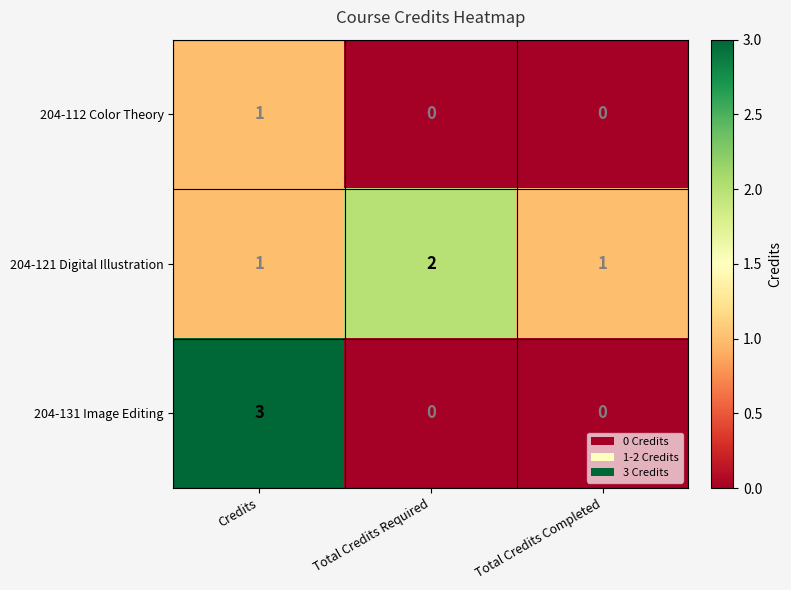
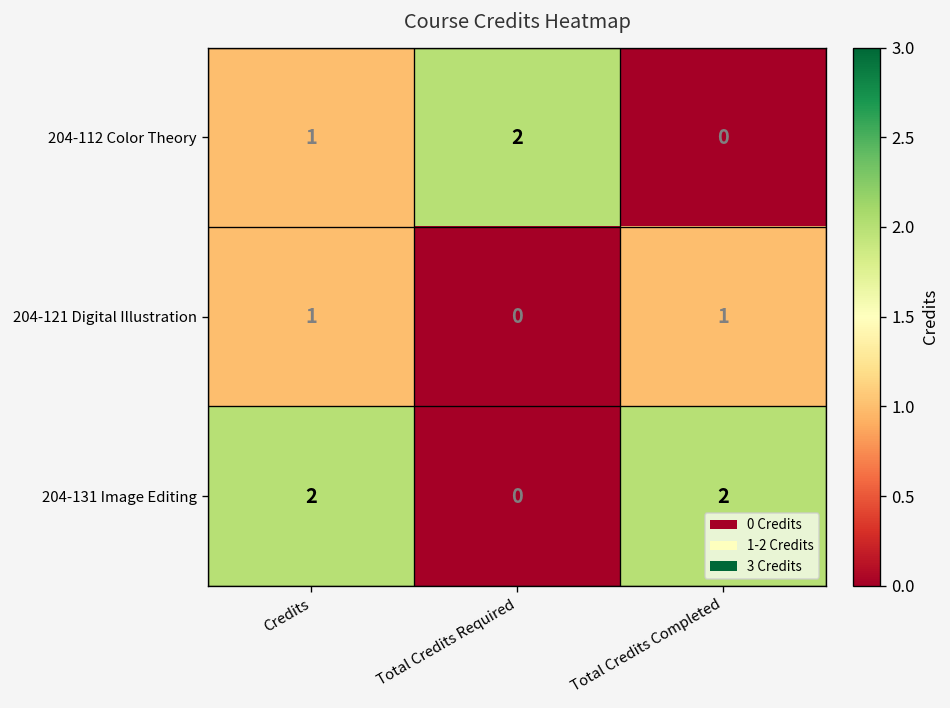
  {
    "204-112 Color Theory": {
      "Credits": 1,
-     "Total Credits Required": 0,
+     "Total Credits Required": 2,
      "Total Credits Completed": 0
    },
    "204-121 Digital Illustration": {
      "Credits": 1,
-     "Total Credits Required": 2,
+     "Total Credits Required": 0,
      "Total Credits Completed": 1
    },
    "204-131 Image Editing": {
-     "Credits": 3,
+     "Credits": 2,
      "Total Credits Required": 0,
-     "Total Credits Completed": 0
+     "Total Credits Completed": 2
    }
  }
